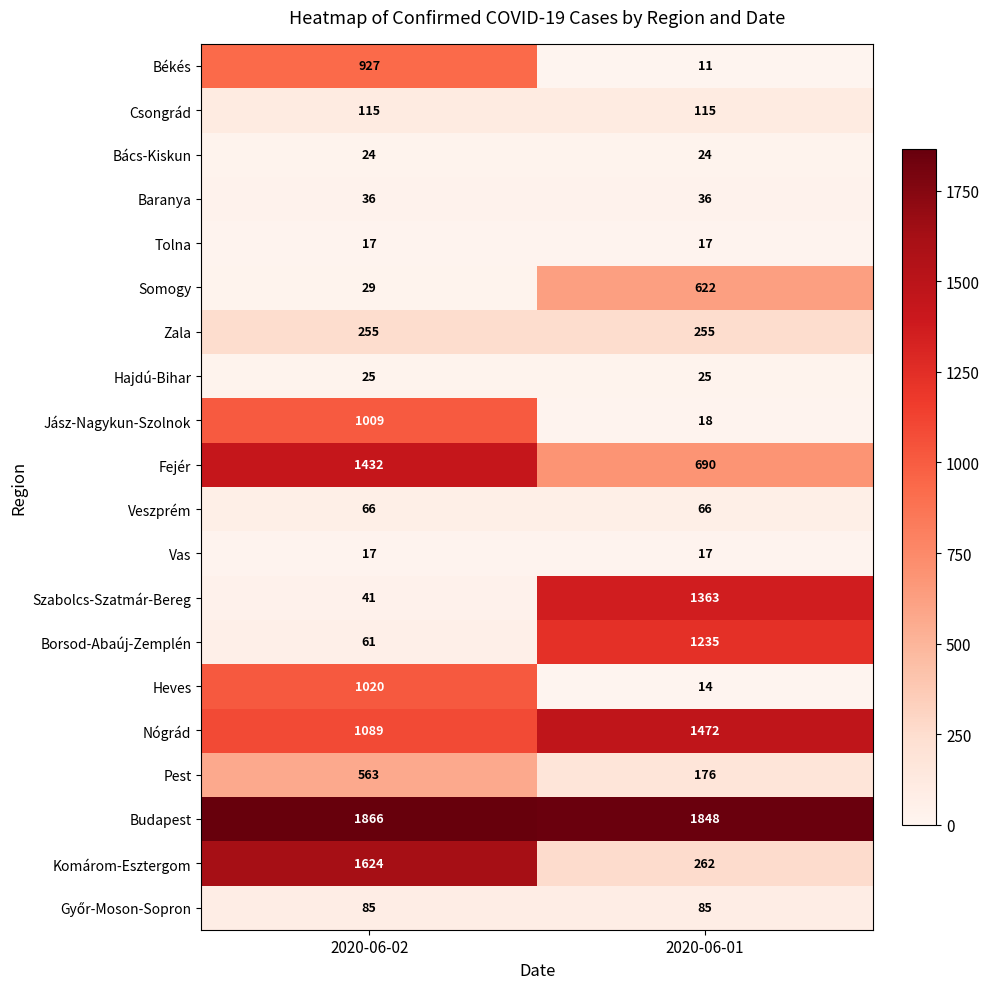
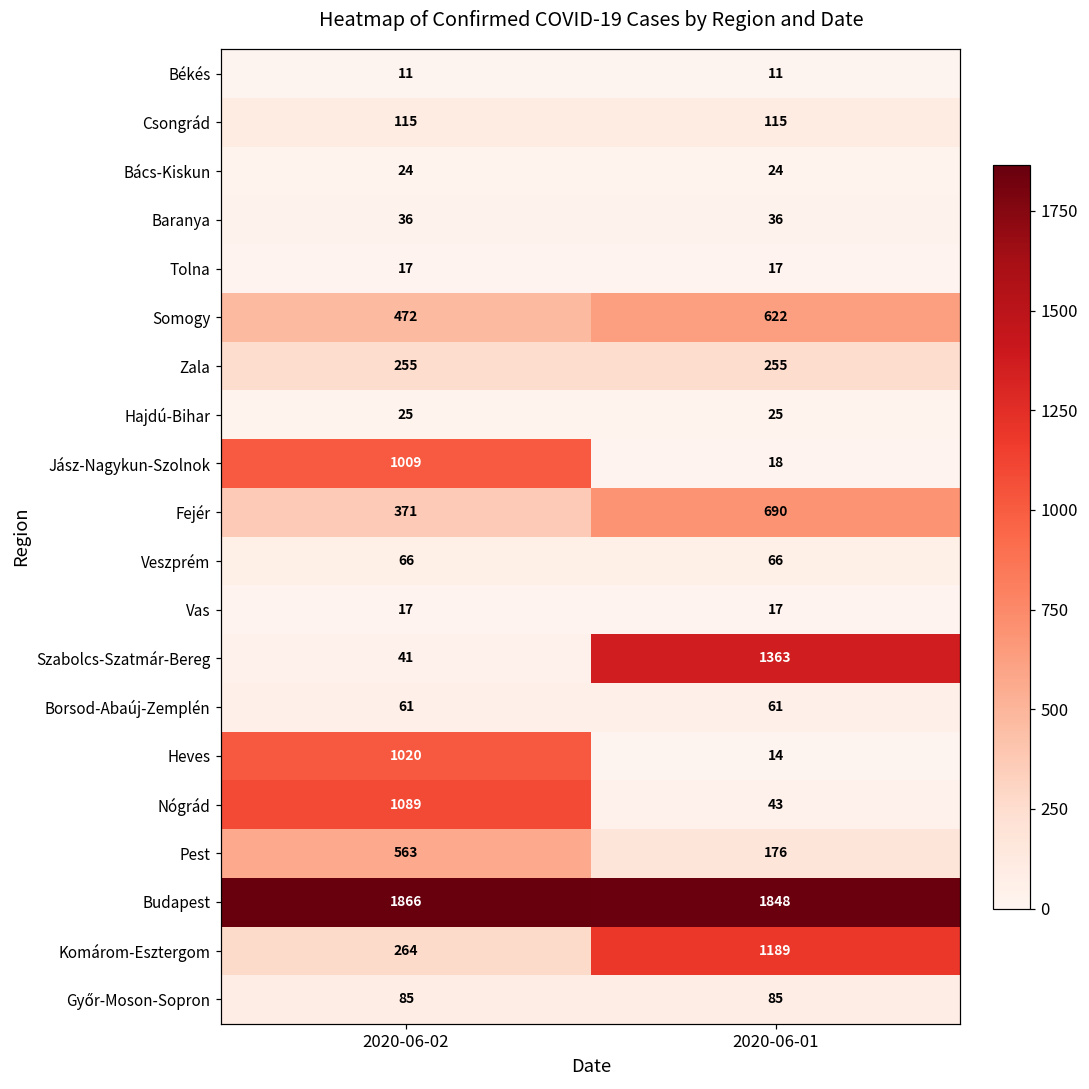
  {
    "Békés": {
-     "2020-06-02": 927,
+     "2020-06-02": 11,
      "2020-06-01": 11
    },
    "Csongrád": {
      "2020-06-02": 115,
      "2020-06-01": 115
    },
    "Bács-Kiskun": {
      "2020-06-02": 24,
      "2020-06-01": 24
    },
    "Baranya": {
      "2020-06-02": 36,
      "2020-06-01": 36
    },
    "Tolna": {
      "2020-06-02": 17,
      "2020-06-01": 17
    },
    "Somogy": {
-     "2020-06-02": 29,
+     "2020-06-02": 472,
      "2020-06-01": 622
    },
    "Zala": {
      "2020-06-02": 255,
      "2020-06-01": 255
    },
    "Hajdú-Bihar": {
      "2020-06-02": 25,
      "2020-06-01": 25
    },
    "Jász-Nagykun-Szolnok": {
      "2020-06-02": 1009,
      "2020-06-01": 18
    },
    "Fejér": {
-     "2020-06-02": 1432,
+     "2020-06-02": 371,
      "2020-06-01": 690
    },
    "Veszprém": {
      "2020-06-02": 66,
      "2020-06-01": 66
    },
    "Vas": {
      "2020-06-02": 17,
      "2020-06-01": 17
    },
    "Szabolcs-Szatmár-Bereg": {
      "2020-06-02": 41,
      "2020-06-01": 1363
    },
    "Borsod-Abaúj-Zemplén": {
      "2020-06-02": 61,
-     "2020-06-01": 1235
+     "2020-06-01": 61
    },
    "Heves": {
      "2020-06-02": 1020,
      "2020-06-01": 14
    },
    "Nógrád": {
      "2020-06-02": 1089,
-     "2020-06-01": 1472
+     "2020-06-01": 43
    },
    "Pest": {
      "2020-06-02": 563,
      "2020-06-01": 176
    },
    "Budapest": {
      "2020-06-02": 1866,
      "2020-06-01": 1848
    },
    "Komárom-Esztergom": {
-     "2020-06-02": 1624,
-     "2020-06-01": 262
+     "2020-06-02": 264,
+     "2020-06-01": 1189
    },
    "Győr-Moson-Sopron": {
      "2020-06-02": 85,
      "2020-06-01": 85
    }
  }
